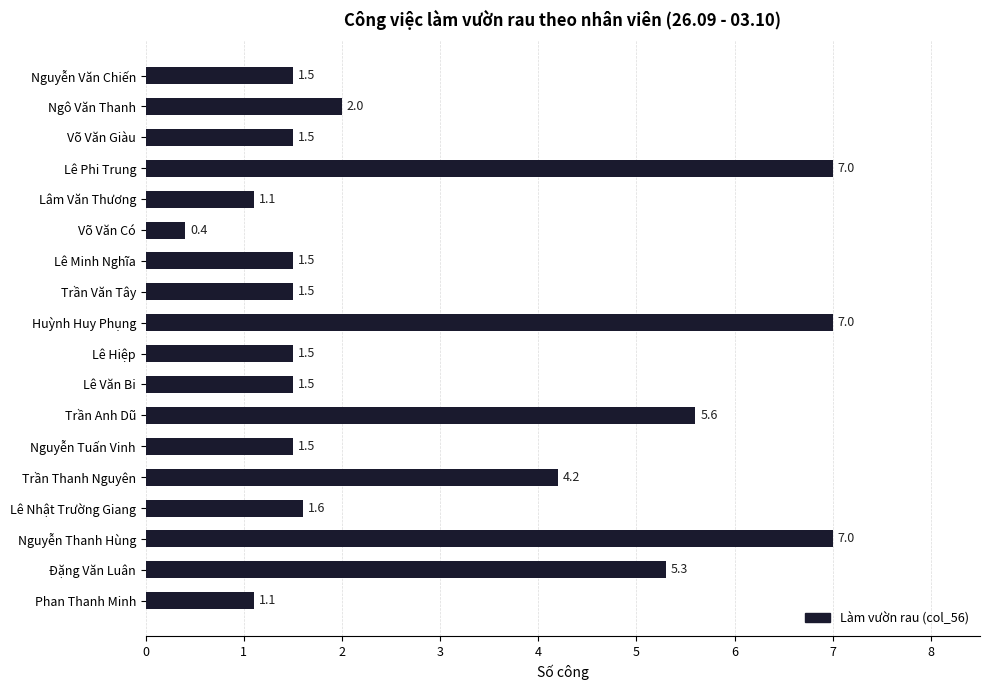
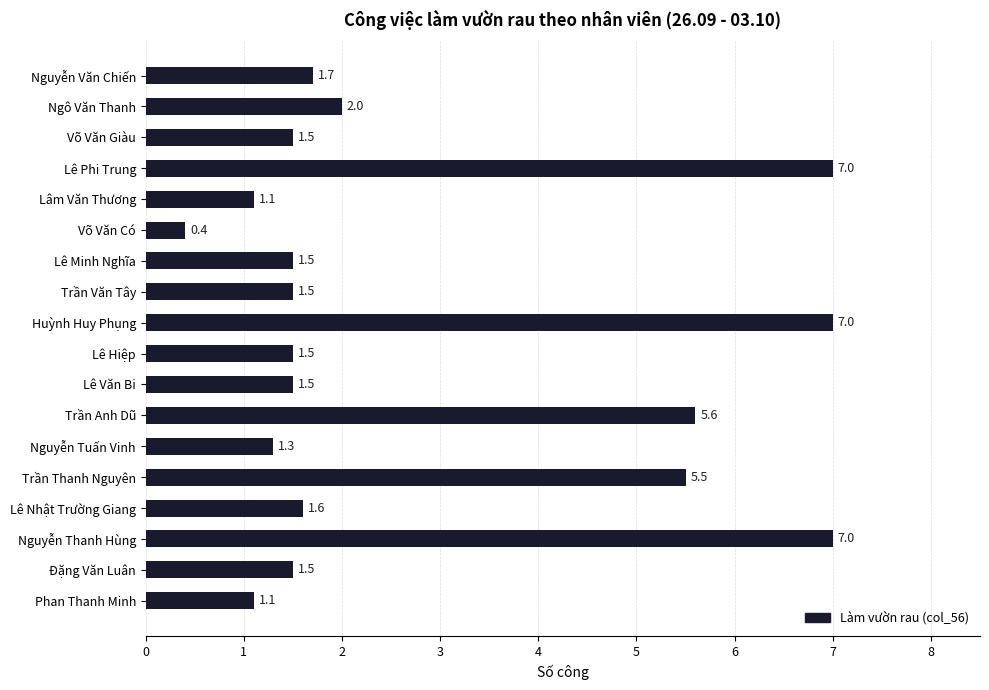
  {
-   "Nguyễn Văn Chiến": 1.5,
+   "Nguyễn Văn Chiến": 1.7,
    "Ngô Văn Thanh": 2.0,
    "Võ Văn Giàu": 1.5,
    "Lê Phi Trung": 7.0,
    "Lâm Văn Thương": 1.1,
    "Võ Văn Có": 0.4,
    "Lê Minh Nghĩa": 1.5,
    "Trần Văn Tây": 1.5,
    "Huỳnh Huy Phụng": 7.0,
    "Lê Hiệp": 1.5,
    "Lê Văn Bi": 1.5,
    "Trần Anh Dũ": 5.6,
-   "Nguyễn Tuấn Vinh": 1.5,
-   "Trần Thanh Nguyên": 4.2,
+   "Nguyễn Tuấn Vinh": 1.3,
+   "Trần Thanh Nguyên": 5.5,
    "Lê Nhật Trường Giang": 1.6,
    "Nguyễn Thanh Hùng": 7.0,
-   "Đặng Văn Luân": 5.3,
+   "Đặng Văn Luân": 1.5,
    "Phan Thanh Minh": 1.1
  }
